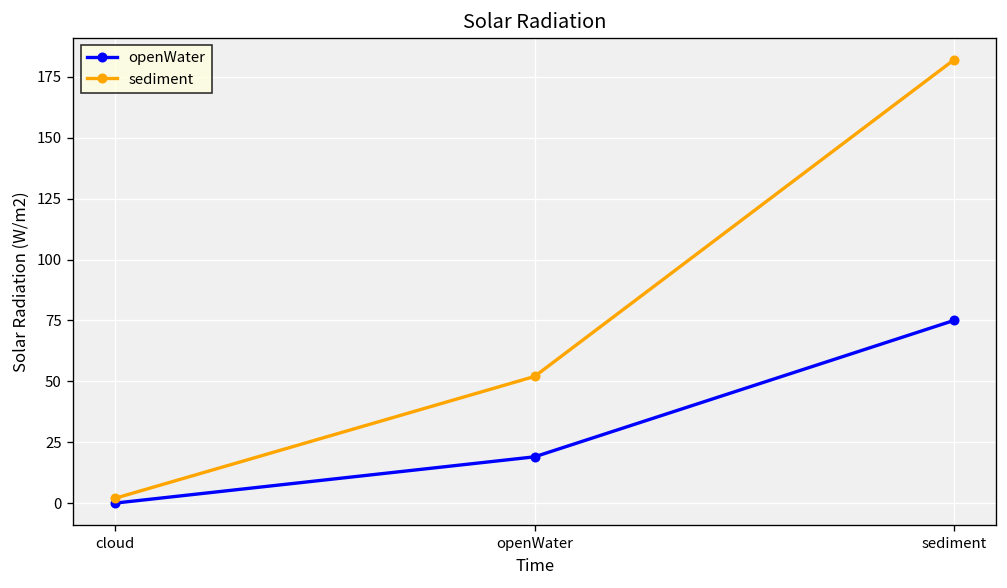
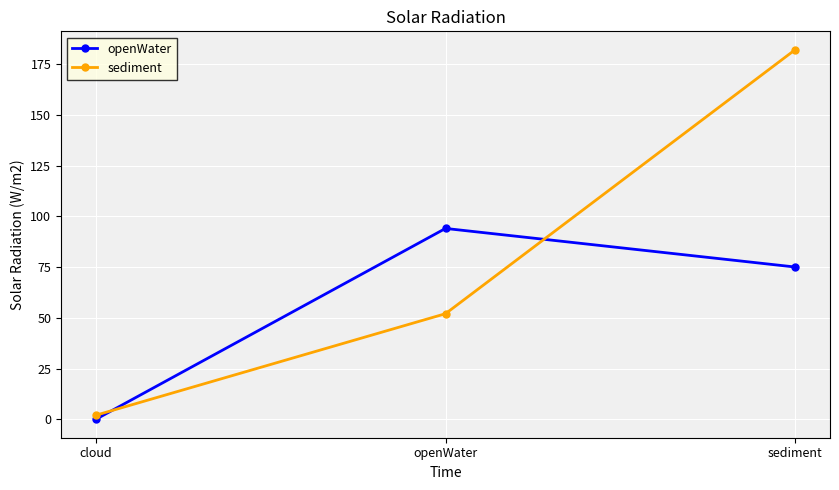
  {
    "openWater": {
      "cloud": 0,
-     "openWater": 19,
+     "openWater": 94,
      "sediment": 75
    },
    "sediment": {
      "cloud": 2,
      "openWater": 52,
      "sediment": 182
    }
  }
